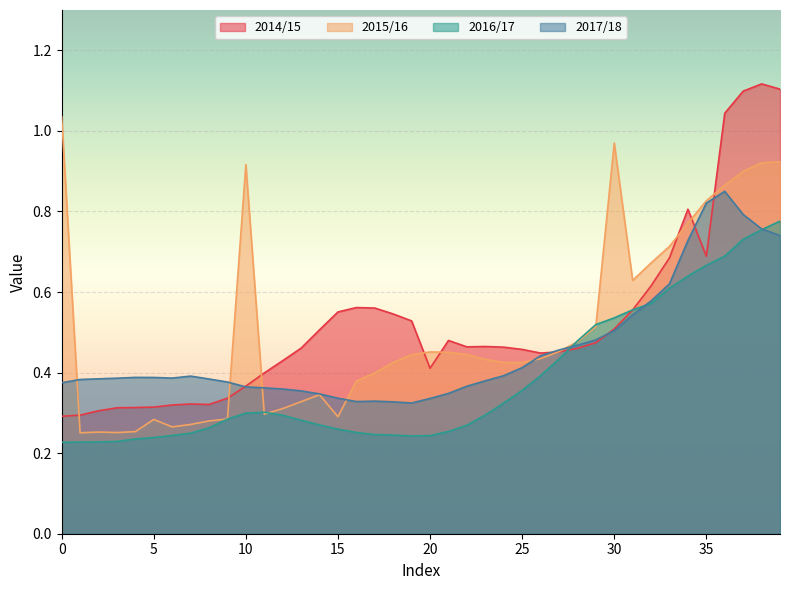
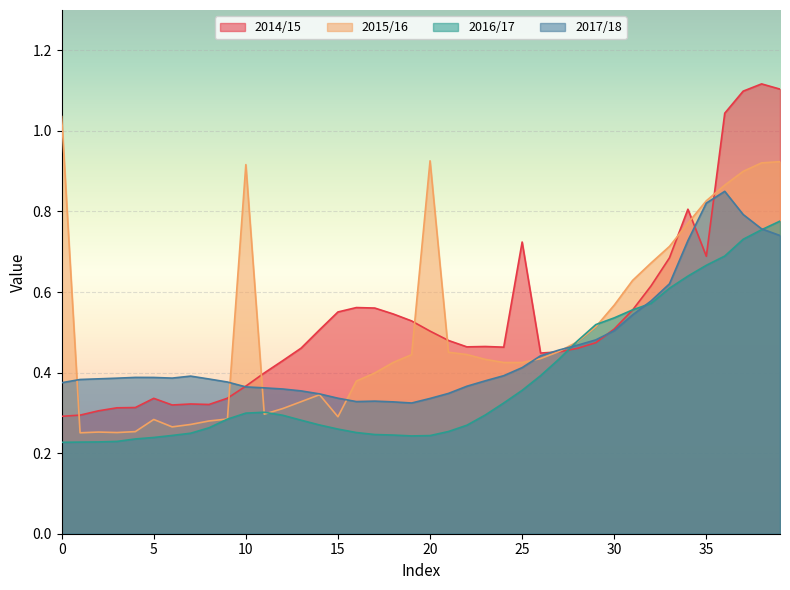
  {
    "2014/15": {
      "0": 0.29,
-     "5": 0.31,
+     "5": 0.34,
      "15": 0.55,
-     "20": 0.41,
-     "25": 0.46,
+     "20": 0.50,
+     "25": 0.72,
      "35": 0.69
    },
    "2015/16": {
      "0": 1.04,
      "5": 0.28,
      "10": 0.92,
      "15": 0.29,
-     "20": 0.45,
+     "20": 0.93,
      "25": 0.42,
-     "30": 0.97
+     "30": 0.57
    }
  }
